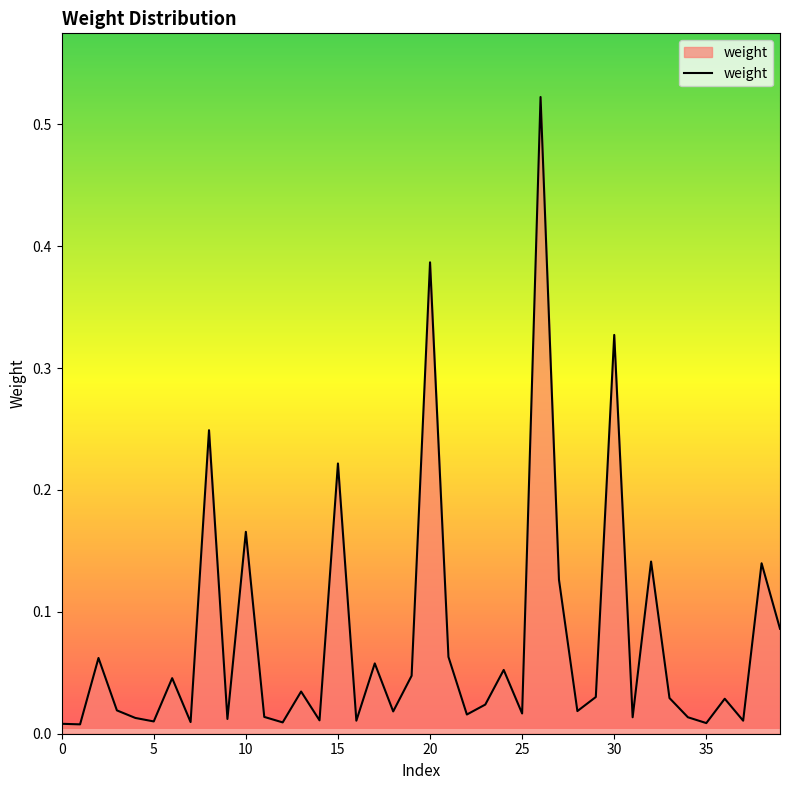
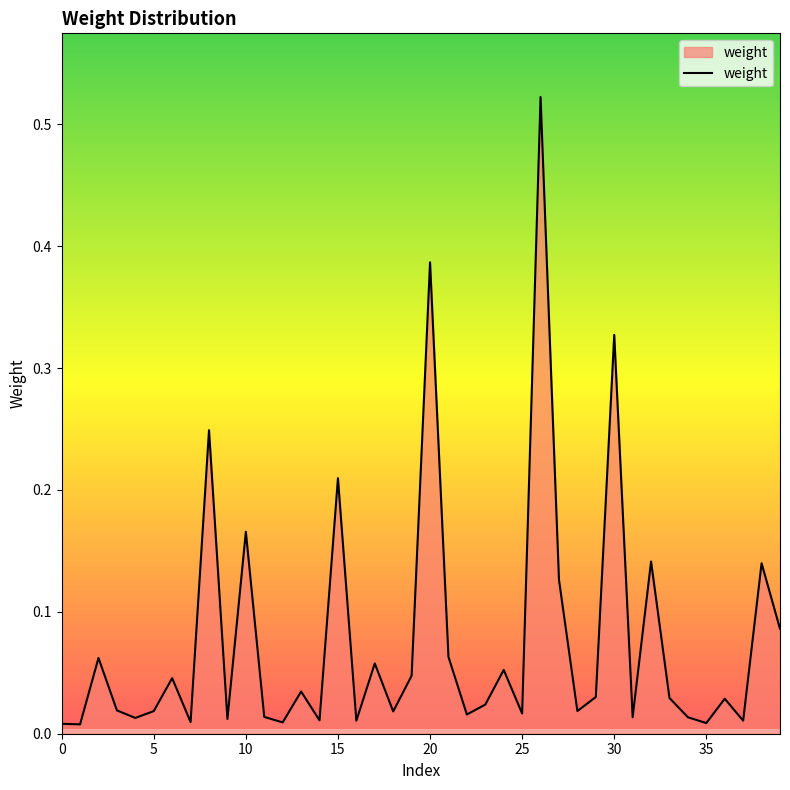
  {
    "0": 0.008,
-   "5": 0.010,
+   "5": 0.019,
    "10": 0.166,
-   "15": 0.222,
+   "15": 0.210,
    "20": 0.387,
    "25": 0.017,
    "30": 0.327,
    "35": 0.009
  }
